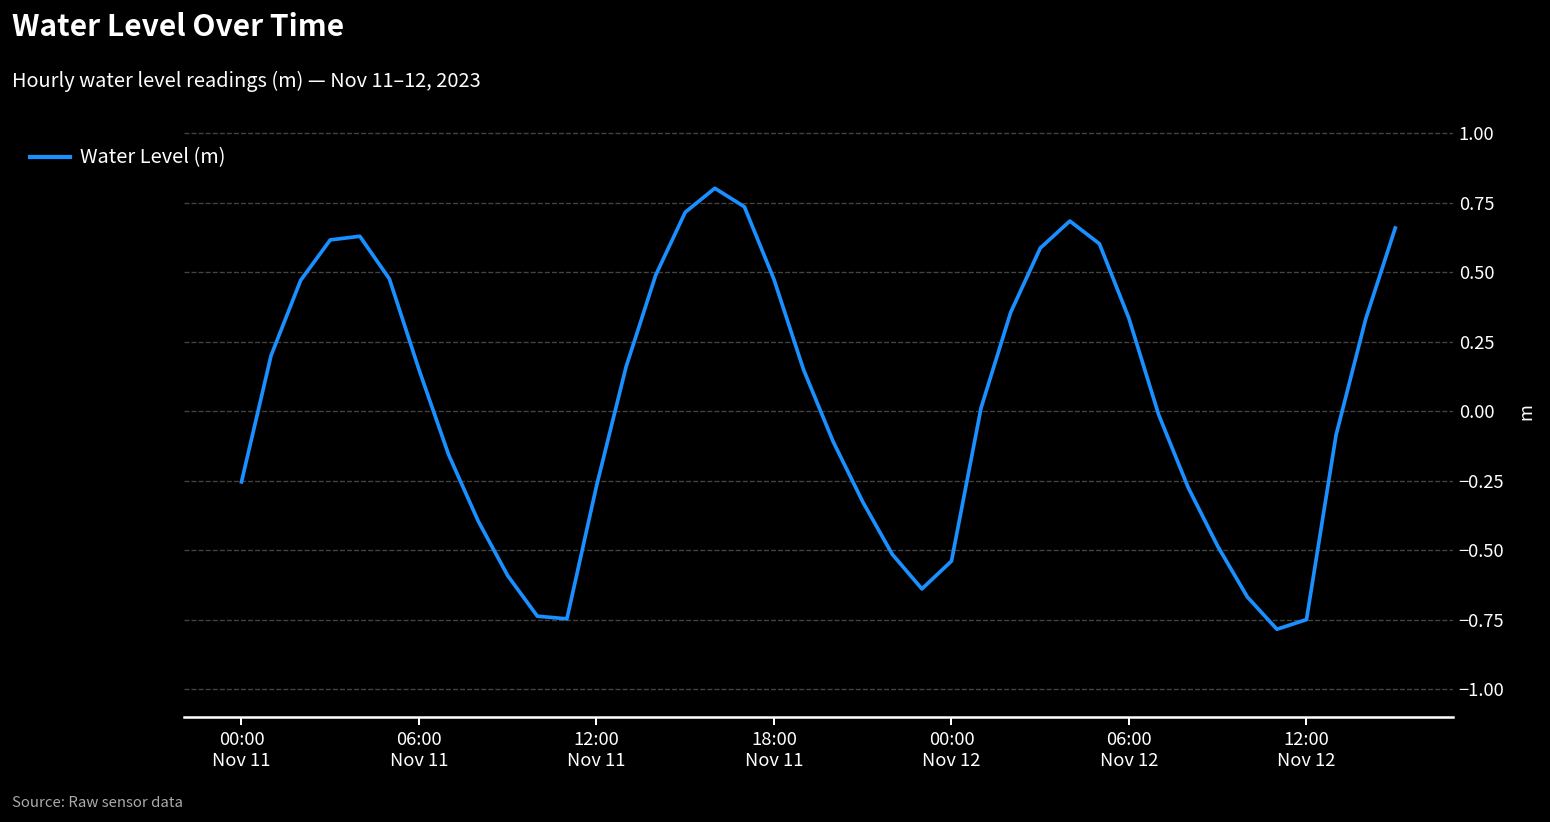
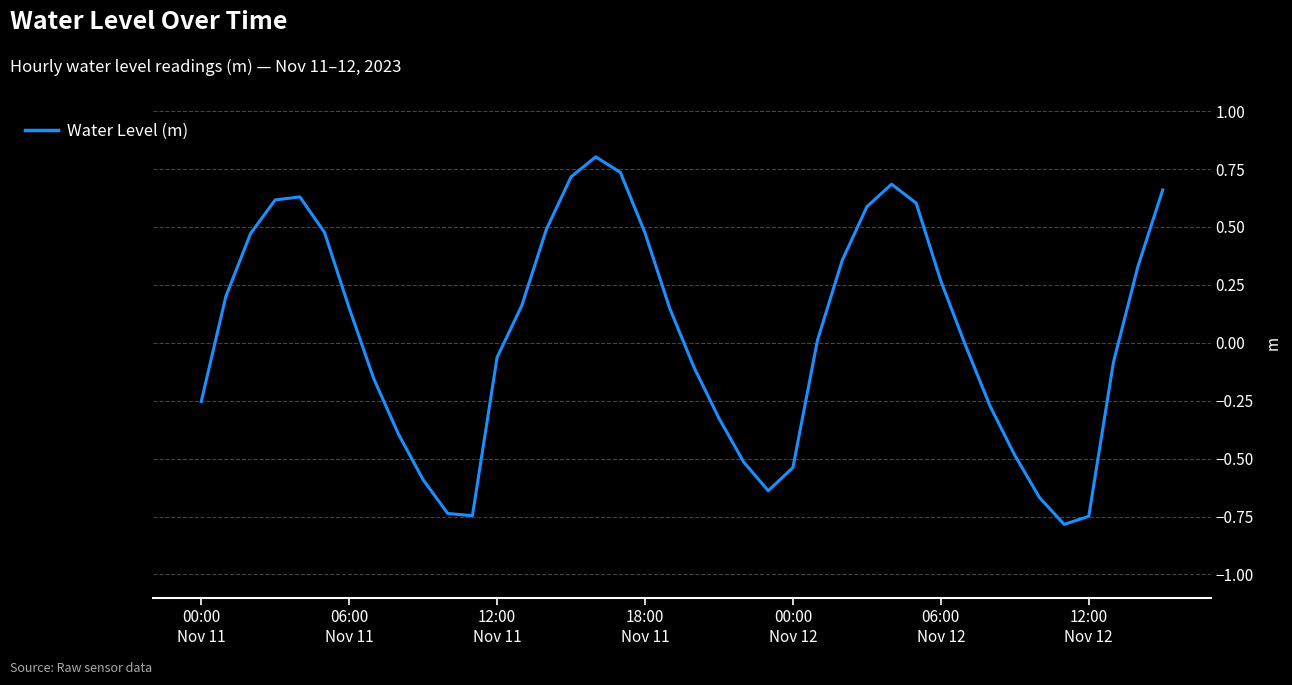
  {
    "00:00 Nov 11": -0.25,
    "06:00 Nov 11": 0.15,
-   "12:00 Nov 11": -0.27,
+   "12:00 Nov 11": -0.06,
    "18:00 Nov 11": 0.47,
    "00:00 Nov 12": -0.54,
-   "06:00 Nov 12": 0.33,
+   "06:00 Nov 12": 0.27,
    "12:00 Nov 12": -0.75
  }
